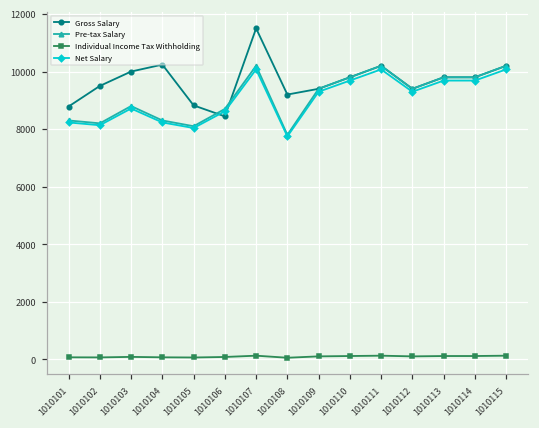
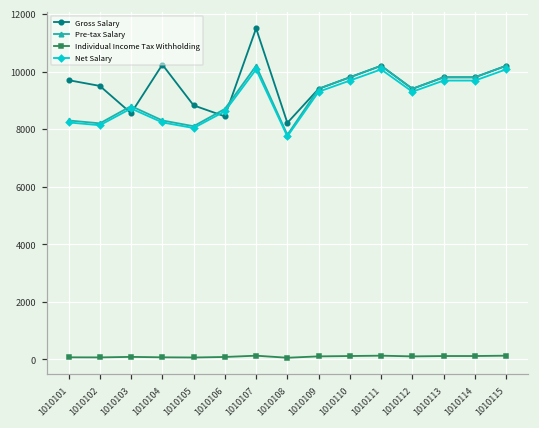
  {
    "Gross Salary": {
-     "1010101": 8800,
+     "1010101": 9700,
      "1010102": 9500,
-     "1010103": 10000,
+     "1010103": 8600,
      "1010105": 8800,
      "1010106": 8400,
      "1010107": 11500,
-     "1010108": 9200
+     "1010108": 8200
    },
    "Individual Income Tax Withholding": {
      "1010101": 100,
      "1010102": 100,
      "1010103": 100,
      "1010104": 100,
      "1010105": 100,
      "1010106": 100,
      "1010107": 100,
      "1010108": 100,
      "1010109": 100,
      "1010110": 100,
      "1010111": 100,
      "1010112": 100,
      "1010113": 100,
      "1010114": 100,
      "1010115": 100
    }
  }
